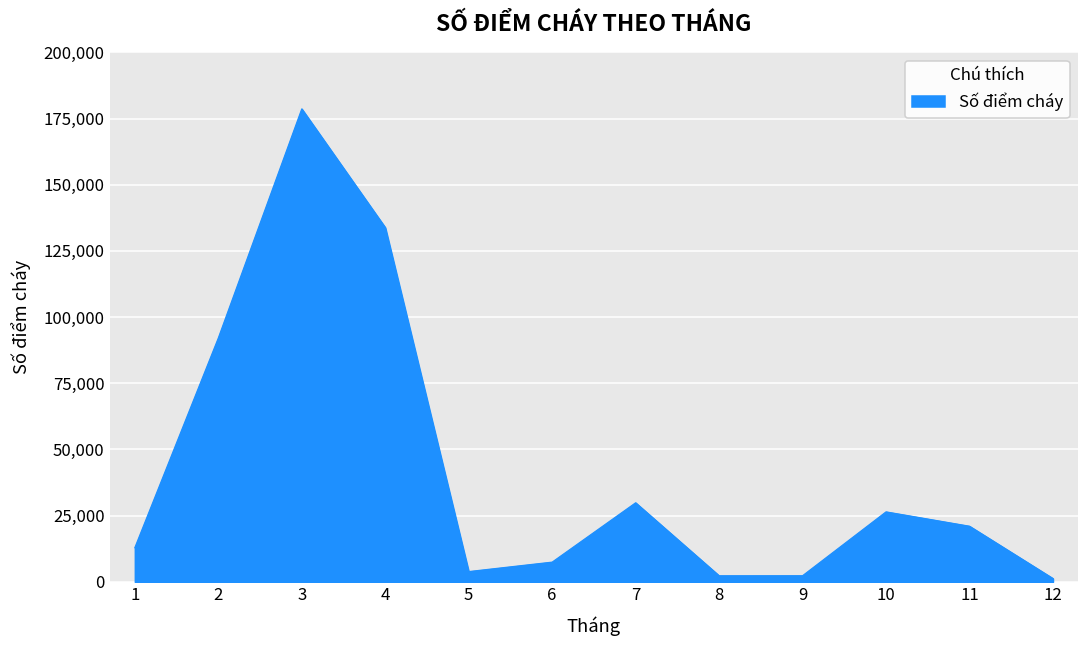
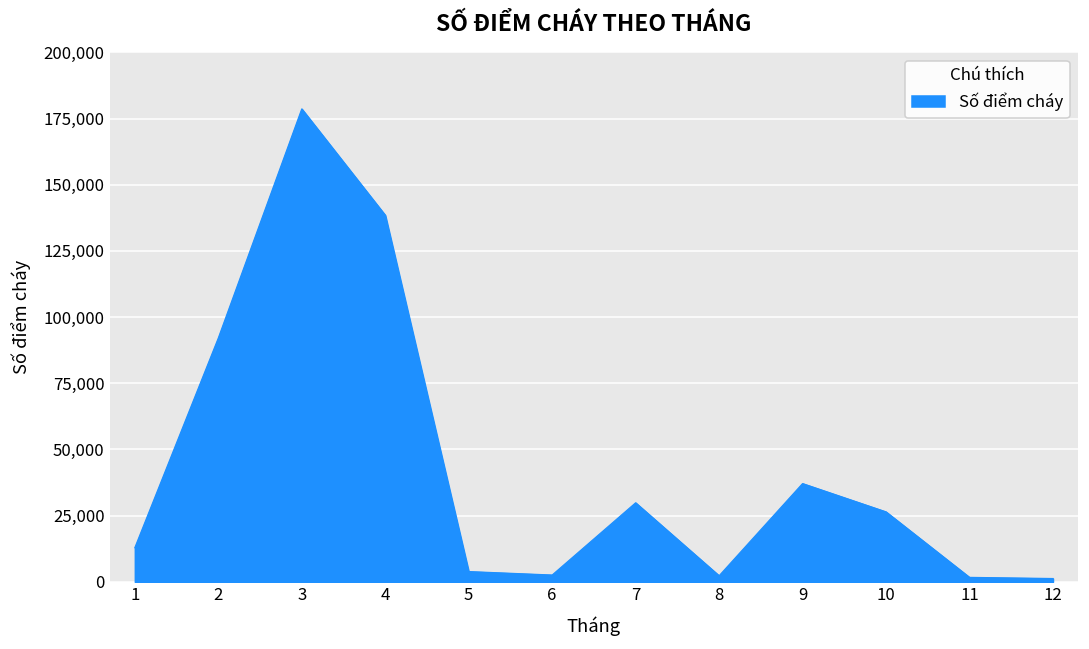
  {
    "1": "13,000",
    "2": "92,000",
    "3": "179,000",
-   "4": "134,000",
+   "4": "138,000",
    "5": "4,000",
-   "6": "7,000",
+   "6": "3,000",
    "7": "30,000",
    "8": "2,000",
-   "9": "2,000",
+   "9": "37,000",
    "10": "26,000",
-   "11": "21,000",
+   "11": "2,000",
    "12": "1,000"
  }
